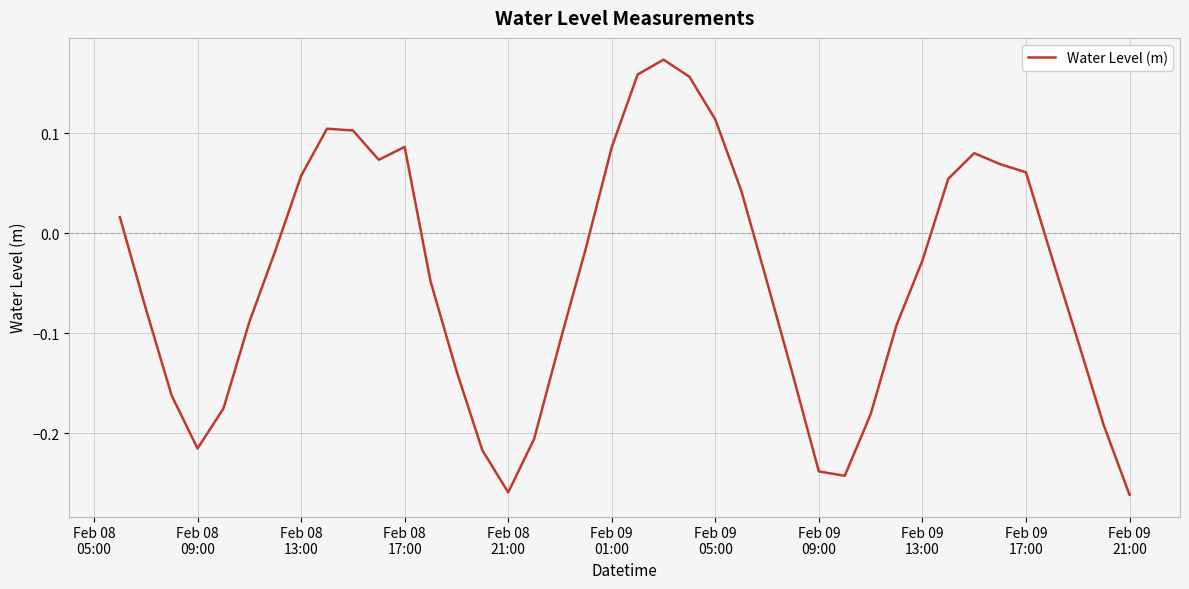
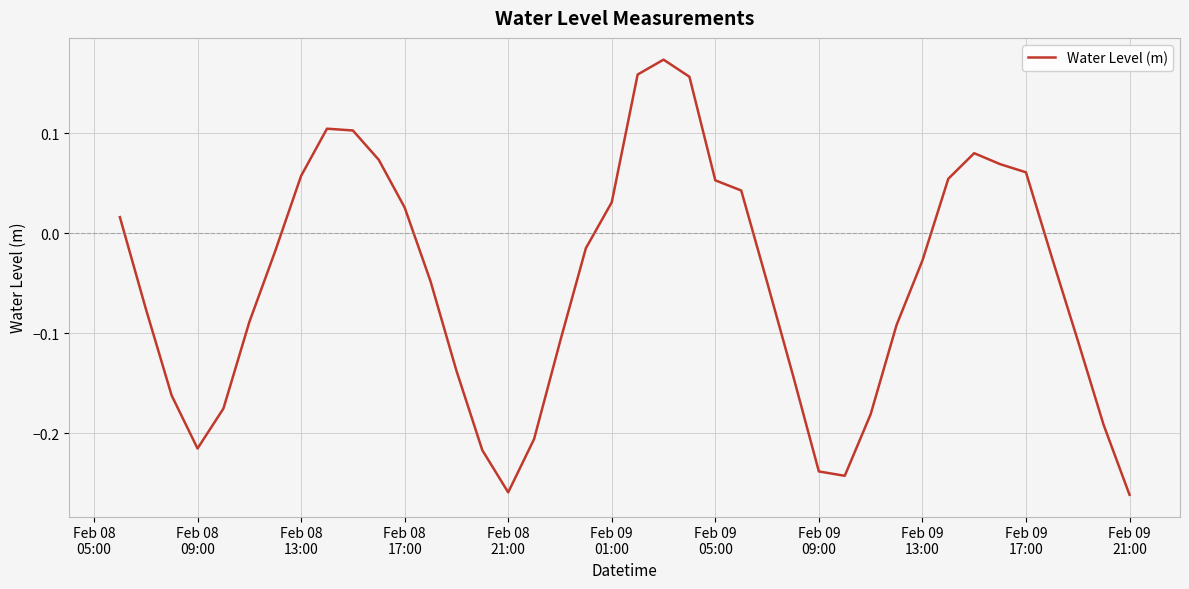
  {
    "Feb 08 09:00": -0.215,
    "Feb 08 13:00": 0.057,
-   "Feb 08 17:00": 0.086,
+   "Feb 08 17:00": 0.026,
    "Feb 08 21:00": -0.259,
-   "Feb 09 01:00": 0.086,
-   "Feb 09 05:00": 0.114,
+   "Feb 09 01:00": 0.031,
+   "Feb 09 05:00": 0.053,
    "Feb 09 09:00": -0.238,
    "Feb 09 13:00": -0.027,
    "Feb 09 17:00": 0.061,
    "Feb 09 21:00": -0.261
  }
